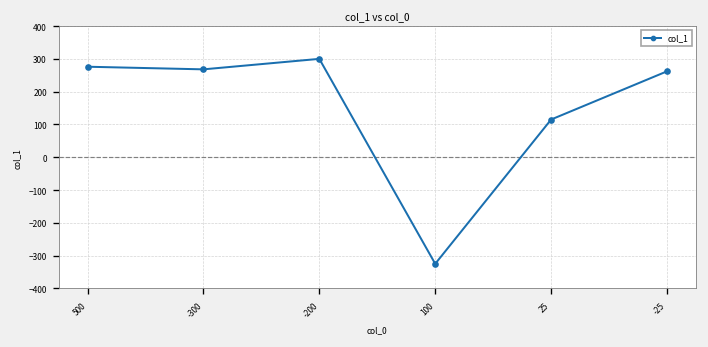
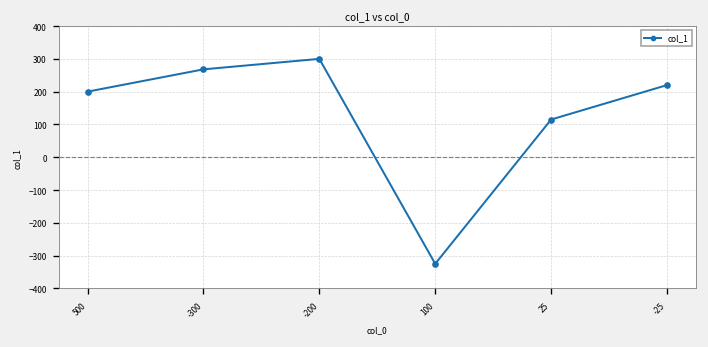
  {
-   "500": 280,
+   "500": 200,
    "-300": 270,
    "-200": 300,
    "100": -330,
    "25": 120,
-   "-25": 260
+   "-25": 220
  }
